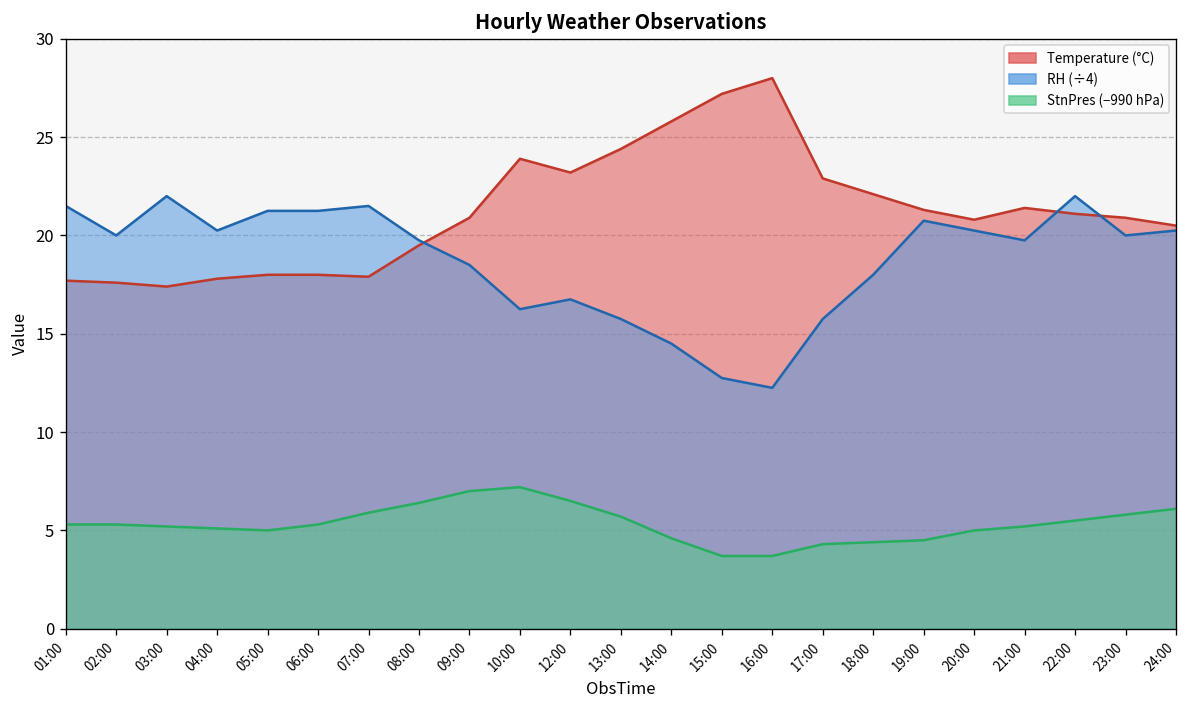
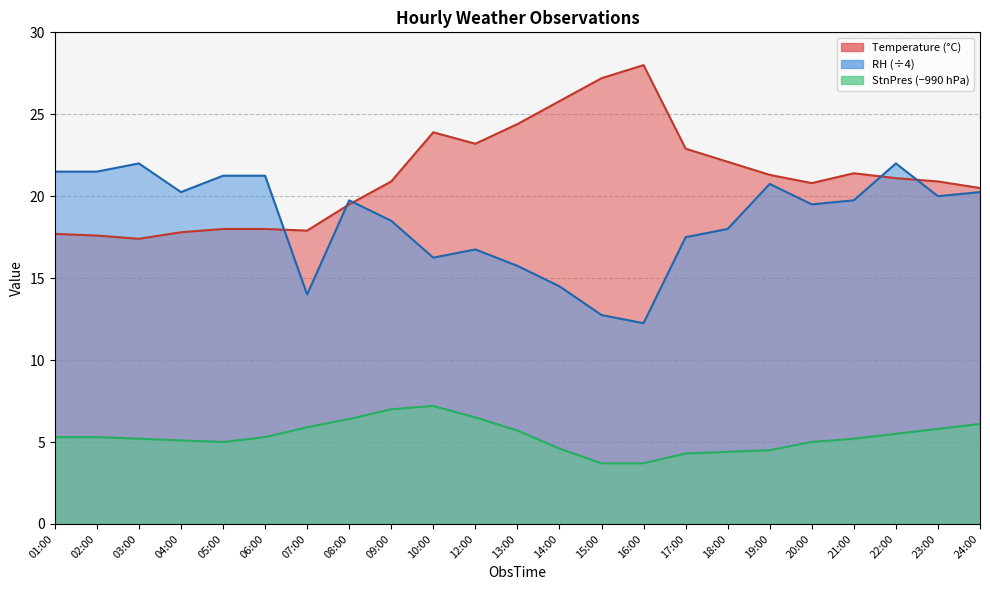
  {
    "RH (÷4)": {
      "01:00": 21.5,
-     "02:00": 20.0,
+     "02:00": 21.5,
      "03:00": 22.0,
      "04:00": 20.3,
      "05:00": 21.3,
      "06:00": 21.3,
-     "07:00": 21.5,
+     "07:00": 14.0,
      "08:00": 19.8,
      "09:00": 18.5,
      "10:00": 16.3,
      "12:00": 16.8,
      "13:00": 15.8,
      "14:00": 14.5,
      "15:00": 12.8,
      "16:00": 12.3,
-     "17:00": 15.8,
+     "17:00": 17.5,
      "18:00": 18.0,
      "19:00": 20.8,
-     "20:00": 20.3,
+     "20:00": 19.5,
      "21:00": 19.8,
      "22:00": 22.0,
      "23:00": 20.0,
      "24:00": 20.3
    }
  }
